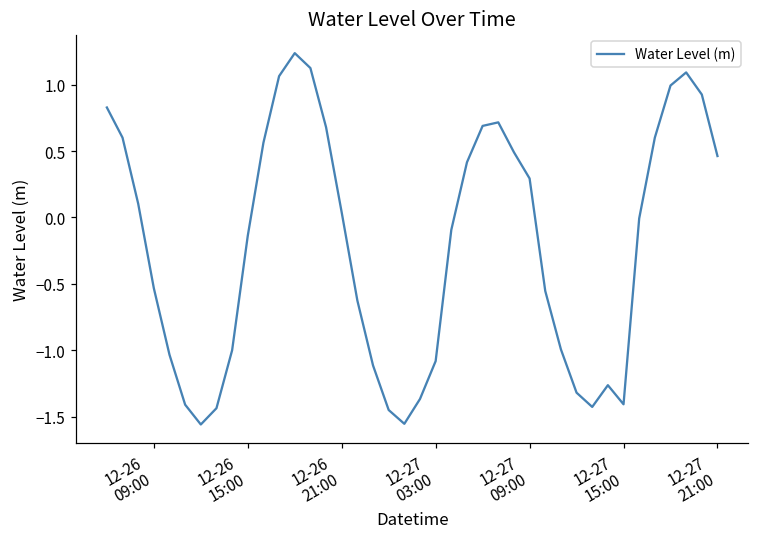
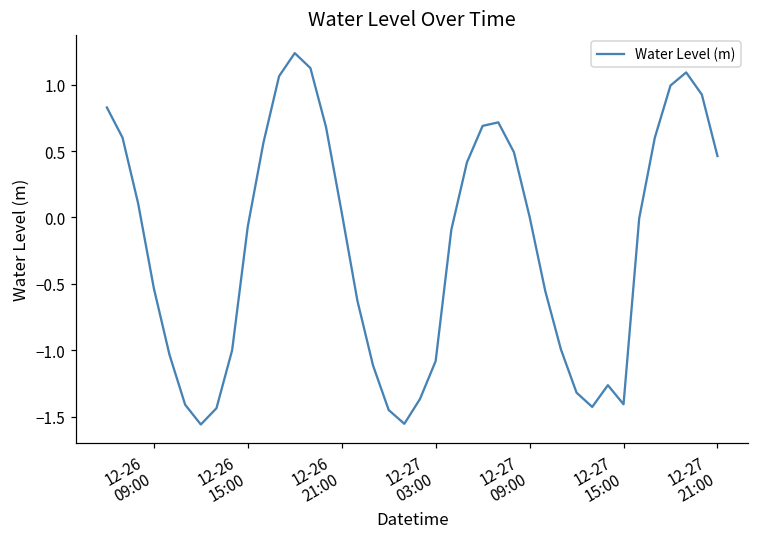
  {
    "12-26 09:00": -0.53,
-   "12-26 15:00": -0.14,
+   "12-26 15:00": -0.07,
    "12-26 21:00": 0.04,
    "12-27 03:00": -1.08,
-   "12-27 09:00": 0.29,
+   "12-27 09:00": 0.01,
    "12-27 15:00": -1.41,
    "12-27 21:00": 0.46
  }
